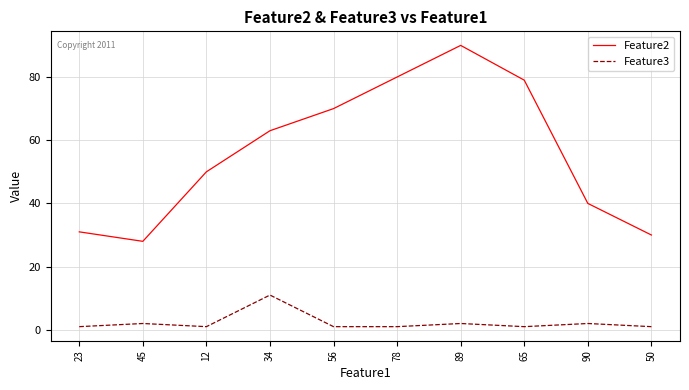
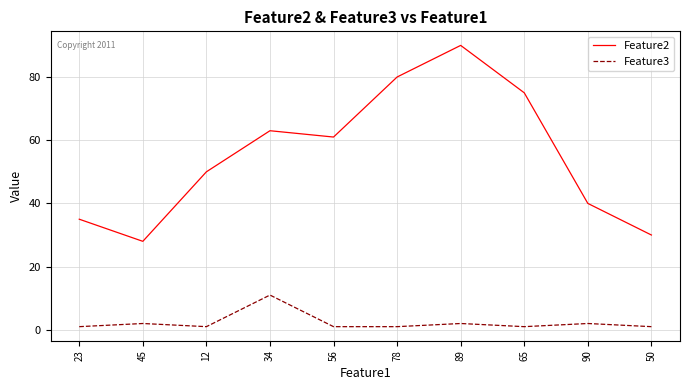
  {
    "Feature2": {
-     "23": 31,
+     "23": 35,
      "45": 28,
      "12": 50,
      "34": 63,
-     "56": 70,
+     "56": 61,
      "78": 80,
      "89": 90,
-     "65": 79,
+     "65": 75,
      "90": 40,
      "50": 30
    },
    "Feature3": {
      "23": 1,
      "45": 2,
      "12": 1,
      "34": 11,
      "56": 1,
      "78": 1,
      "89": 2,
      "65": 1,
      "90": 2,
      "50": 1
    }
  }
